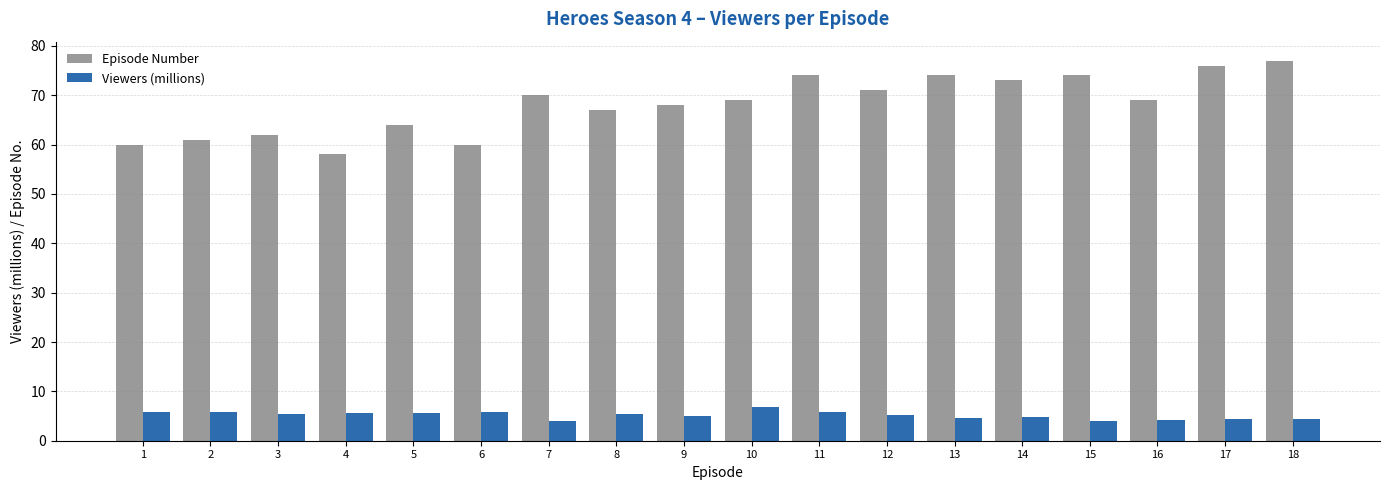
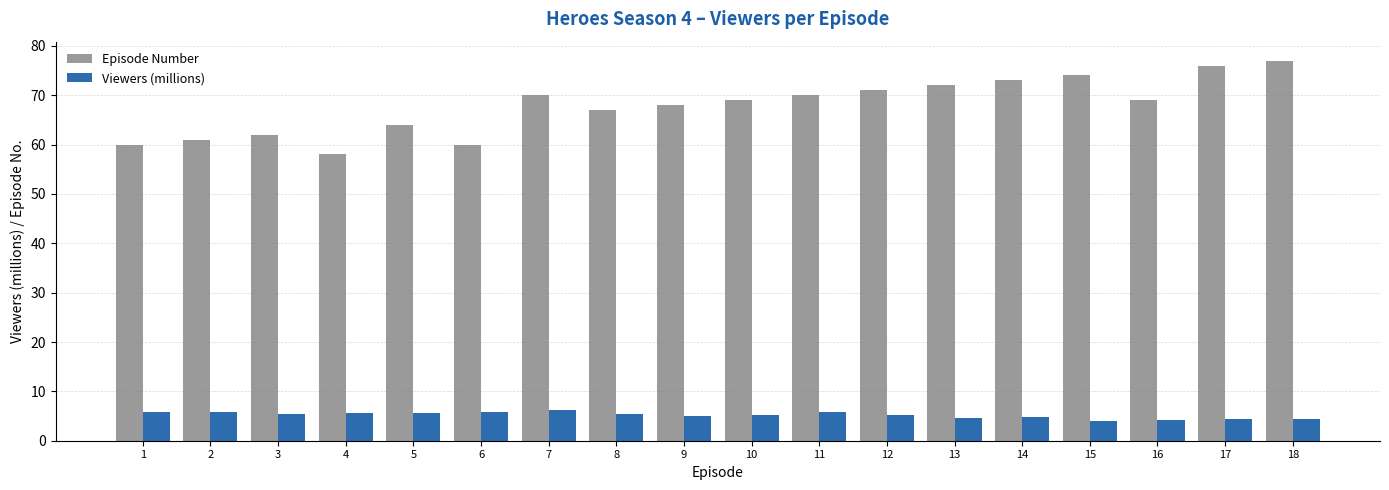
  {
    "Episode Number": {
      "1": 60,
      "2": 61,
      "3": 62,
      "4": 58,
      "5": 64,
      "6": 60,
      "7": 70,
      "8": 67,
      "9": 68,
      "10": 69,
-     "11": 74,
+     "11": 70,
      "12": 71,
-     "13": 74,
+     "13": 72,
      "14": 73,
      "15": 74,
      "16": 69,
      "17": 76,
      "18": 77
    },
    "Viewers (millions)": {
      "1": 6,
      "2": 6,
      "3": 5,
      "4": 6,
      "5": 6,
      "6": 6,
-     "7": 4,
+     "7": 6,
      "8": 5,
      "9": 5,
-     "10": 7,
+     "10": 5,
      "11": 6,
      "12": 5,
      "13": 5,
      "14": 5,
      "15": 4,
      "16": 4,
      "17": 4,
      "18": 4
    }
  }
